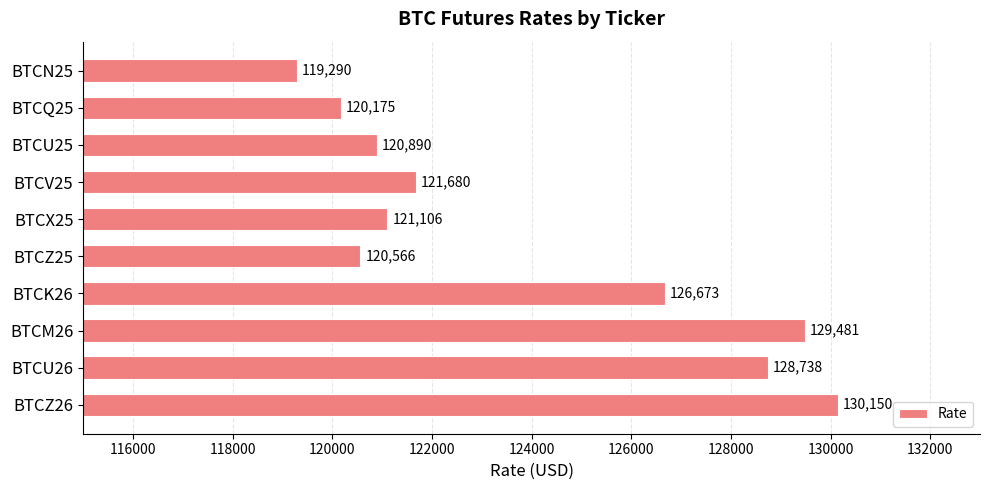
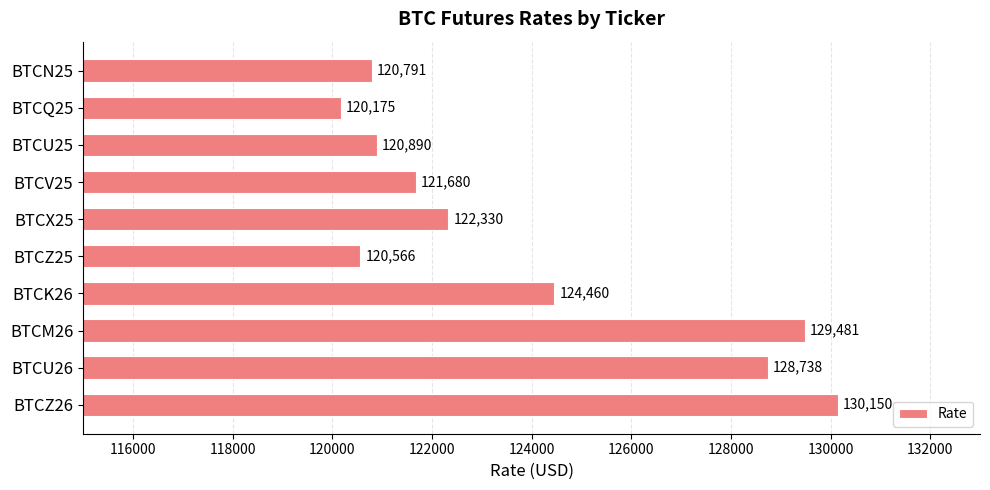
  {
-   "BTCN25": "119,290",
+   "BTCN25": "120,791",
    "BTCQ25": "120,175",
    "BTCU25": "120,890",
    "BTCV25": "121,680",
-   "BTCX25": "121,106",
+   "BTCX25": "122,330",
    "BTCZ25": "120,566",
-   "BTCK26": "126,673",
+   "BTCK26": "124,460",
    "BTCM26": "129,481",
    "BTCU26": "128,738",
    "BTCZ26": "130,150"
  }
